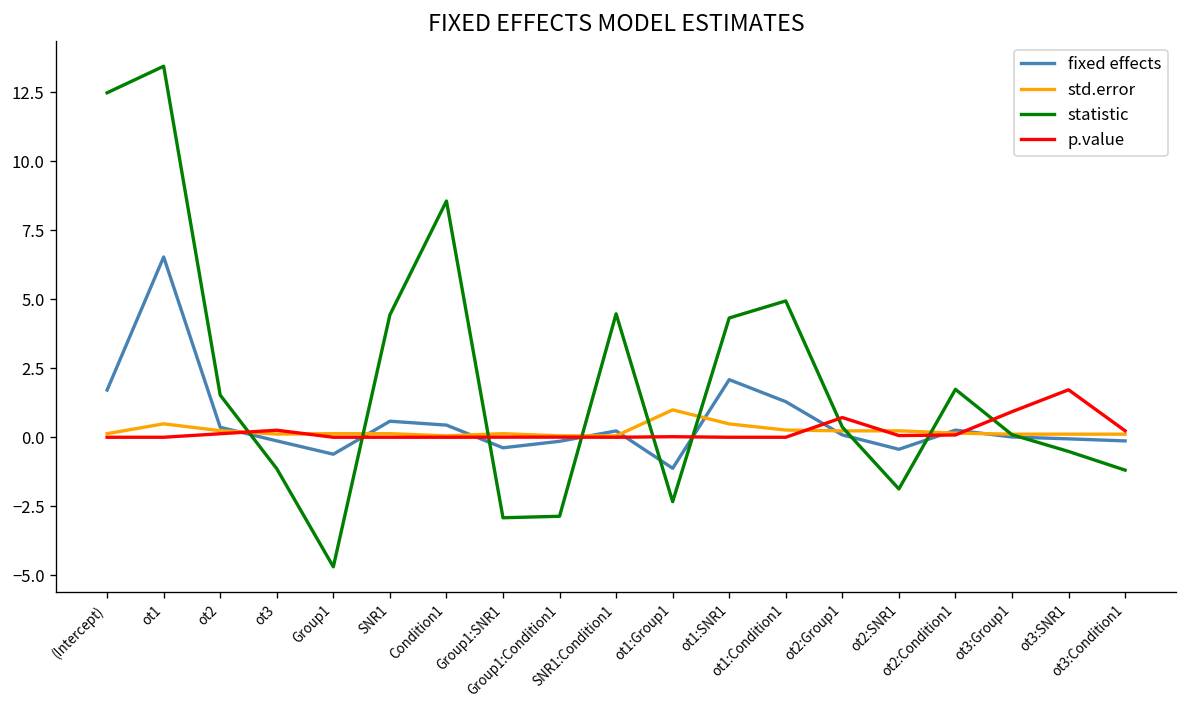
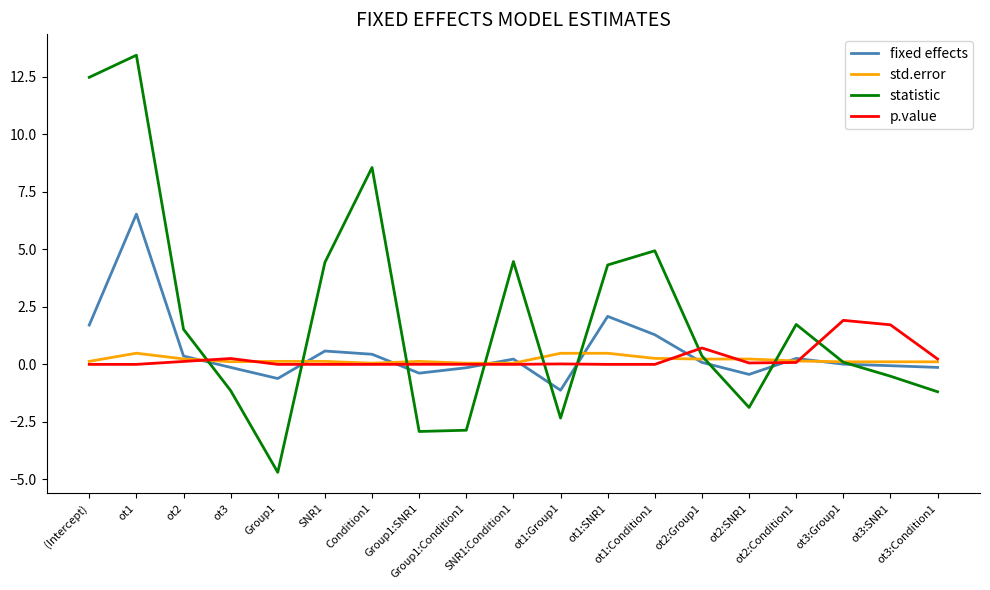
  {
    "fixed effects": {
      "(Intercept)": 1.7,
      "ot1": 6.5,
      "ot2": 0.4,
      "ot3": -0.1,
      "Group1": -0.6,
      "SNR1": 0.6,
      "Condition1": 0.4,
      "Group1:SNR1": -0.4,
      "Group1:Condition1": -0.1,
      "SNR1:Condition1": 0.2,
      "ot1:Group1": -1.1,
      "ot1:SNR1": 2.1,
      "ot1:Condition1": 1.3,
      "ot2:Group1": 0.1,
      "ot2:SNR1": -0.4,
      "ot2:Condition1": 0.3,
      "ot3:SNR1": -0.1,
      "ot3:Condition1": -0.1
    },
    "std.error": {
      "(Intercept)": 0.1,
      "ot1": 0.5,
      "ot2": 0.2,
      "ot3": 0.1,
      "Group1": 0.1,
      "SNR1": 0.1,
      "Group1:SNR1": 0.1,
-     "ot1:Group1": 1.0,
+     "ot1:Group1": 0.5,
      "ot1:SNR1": 0.5,
      "ot1:Condition1": 0.3,
      "ot2:Group1": 0.2,
      "ot2:SNR1": 0.2,
      "ot3:SNR1": 0.1,
      "ot3:Condition1": 0.1
    },
    "statistic": {
      "(Intercept)": 12.5,
      "ot1": 13.4,
      "ot2": 1.5,
      "ot3": -1.1,
      "Group1": -4.7,
      "SNR1": 4.4,
      "Condition1": 8.6,
      "Group1:SNR1": -2.9,
      "Group1:Condition1": -2.9,
      "SNR1:Condition1": 4.5,
      "ot1:Group1": -2.3,
      "ot1:SNR1": 4.3,
      "ot1:Condition1": 4.9,
      "ot2:Group1": 0.4,
      "ot2:SNR1": -1.9,
      "ot2:Condition1": 1.7,
      "ot3:SNR1": -0.5,
      "ot3:Condition1": -1.2
    },
    "p.value": {
      "(Intercept)": 0.0,
      "ot1": 0.0,
      "ot2": 0.1,
      "ot3": 0.3,
      "Group1": 0.0,
      "SNR1": 0.0,
      "Group1:SNR1": 0.0,
      "ot1:Group1": 0.0,
      "ot1:SNR1": 0.0,
      "ot1:Condition1": 0.0,
      "ot2:Group1": 0.7,
      "ot2:SNR1": 0.1,
-     "ot3:Group1": 0.9,
+     "ot3:Group1": 1.9,
      "ot3:SNR1": 1.7,
      "ot3:Condition1": 0.2
    }
  }
